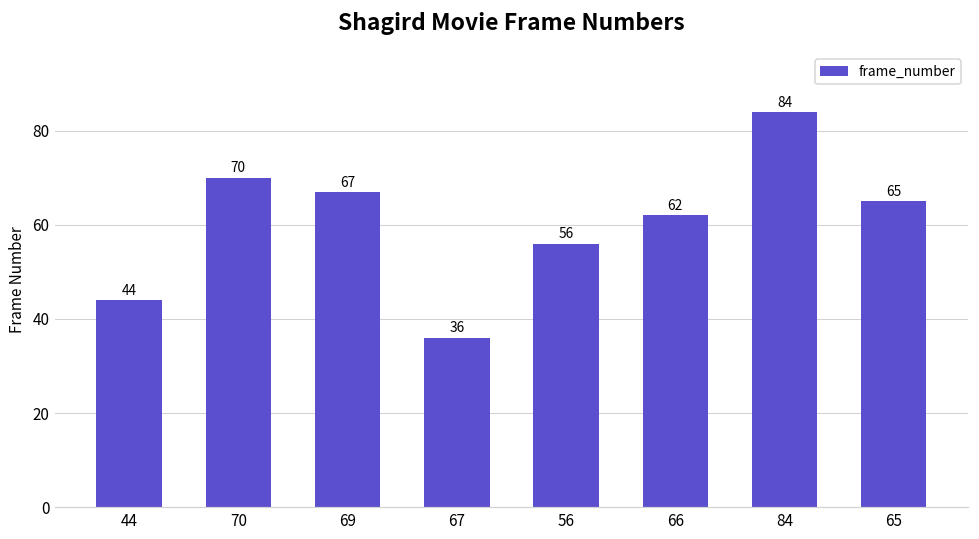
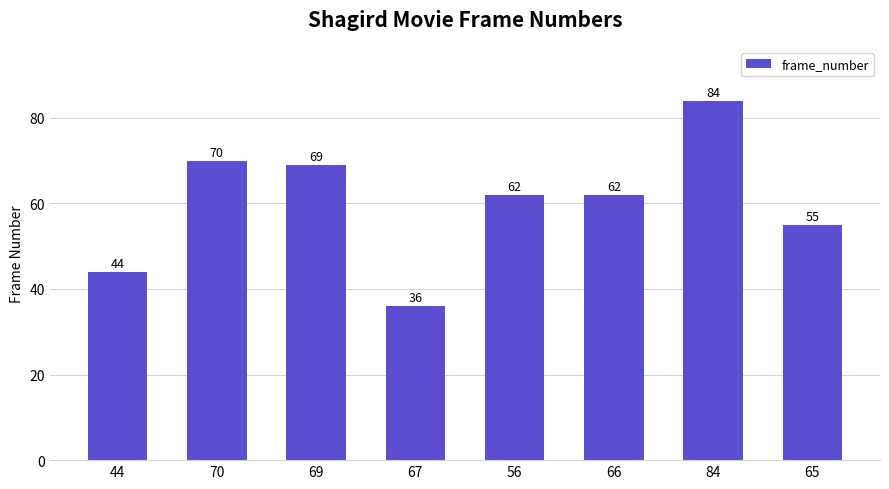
  {
    "44": 44,
    "70": 70,
-   "69": 67,
+   "69": 69,
    "67": 36,
-   "56": 56,
+   "56": 62,
    "66": 62,
    "84": 84,
-   "65": 65
+   "65": 55
  }
